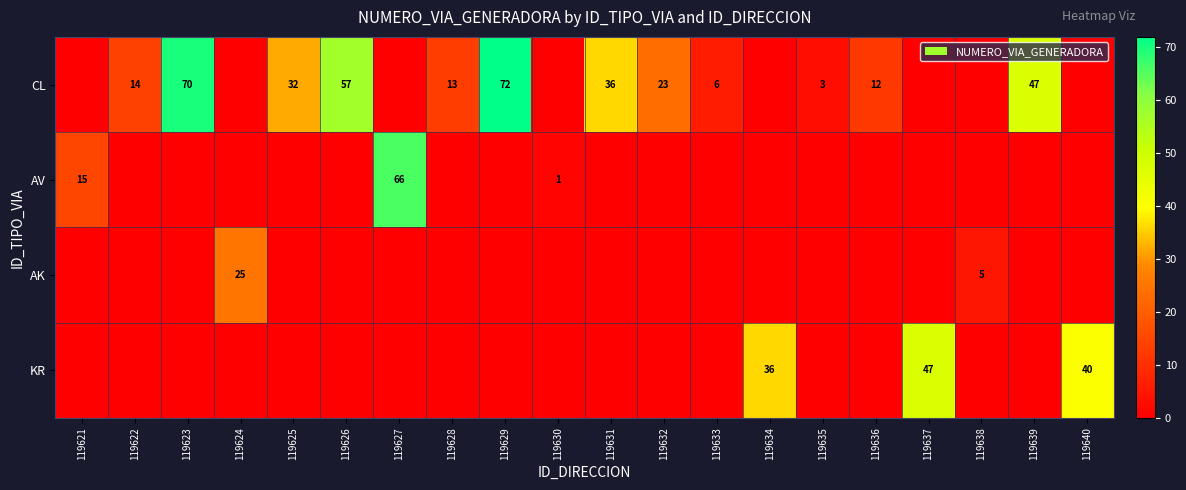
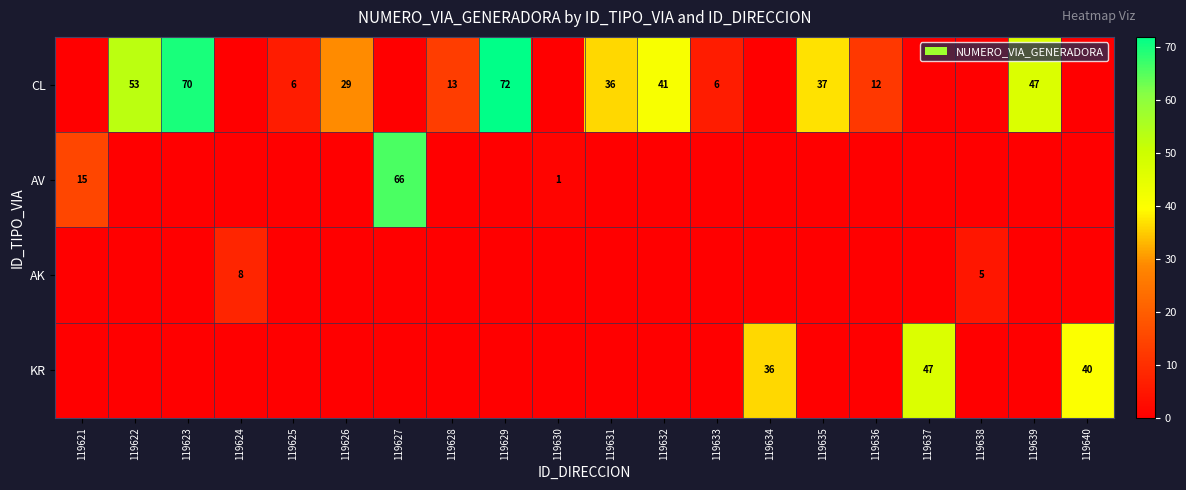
  {
    "CL": {
-     "119622": 14,
+     "119622": 53,
      "119623": 70,
-     "119625": 32,
-     "119626": 57,
+     "119625": 6,
+     "119626": 29,
      "119628": 13,
      "119629": 72,
      "119631": 36,
-     "119632": 23,
+     "119632": 41,
      "119633": 6,
-     "119635": 3,
+     "119635": 37,
      "119636": 12,
      "119639": 47
    },
    "AV": {
      "119621": 15,
      "119627": 66,
      "119630": 1
    },
    "AK": {
-     "119624": 25,
+     "119624": 8,
      "119638": 5
    },
    "KR": {
      "119634": 36,
      "119637": 47,
      "119640": 40
    }
  }
